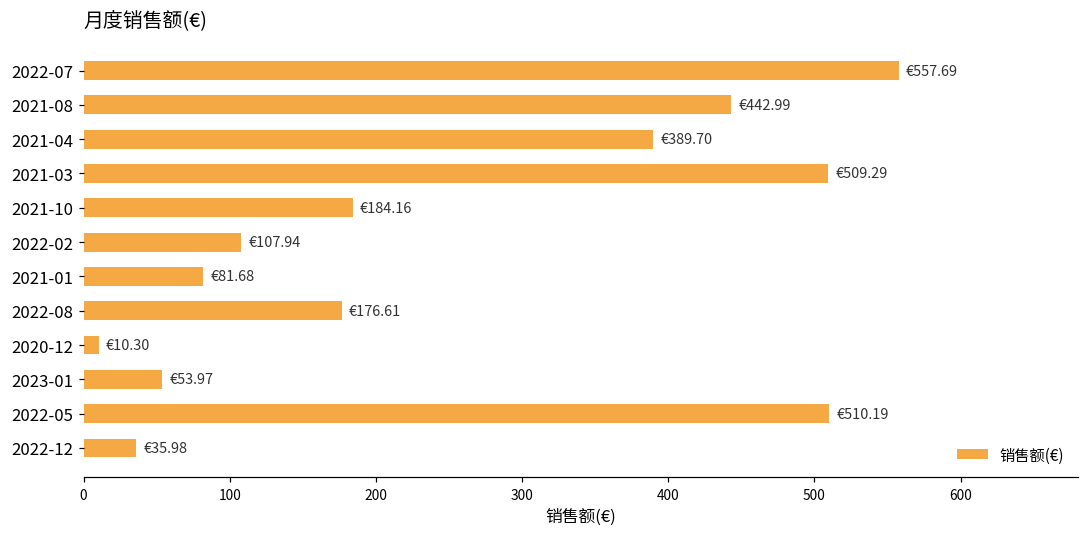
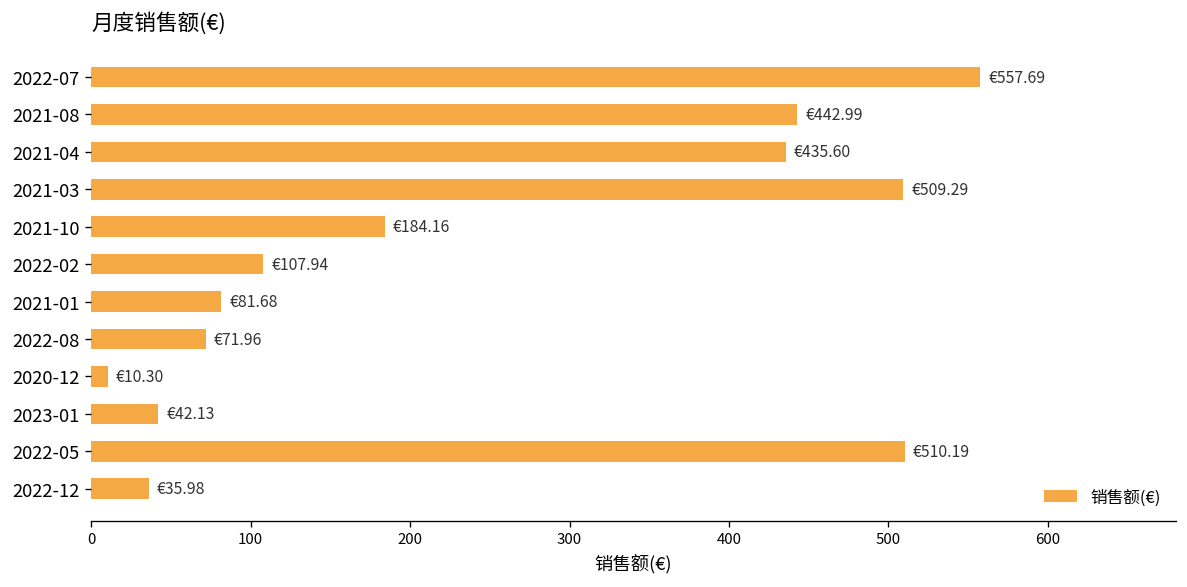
  {
    "2022-07": "€557.69",
    "2021-08": "€442.99",
-   "2021-04": "€389.70",
+   "2021-04": "€435.60",
    "2021-03": "€509.29",
    "2021-10": "€184.16",
    "2022-02": "€107.94",
    "2021-01": "€81.68",
-   "2022-08": "€176.61",
+   "2022-08": "€71.96",
    "2020-12": "€10.30",
-   "2023-01": "€53.97",
+   "2023-01": "€42.13",
    "2022-05": "€510.19",
    "2022-12": "€35.98"
  }
